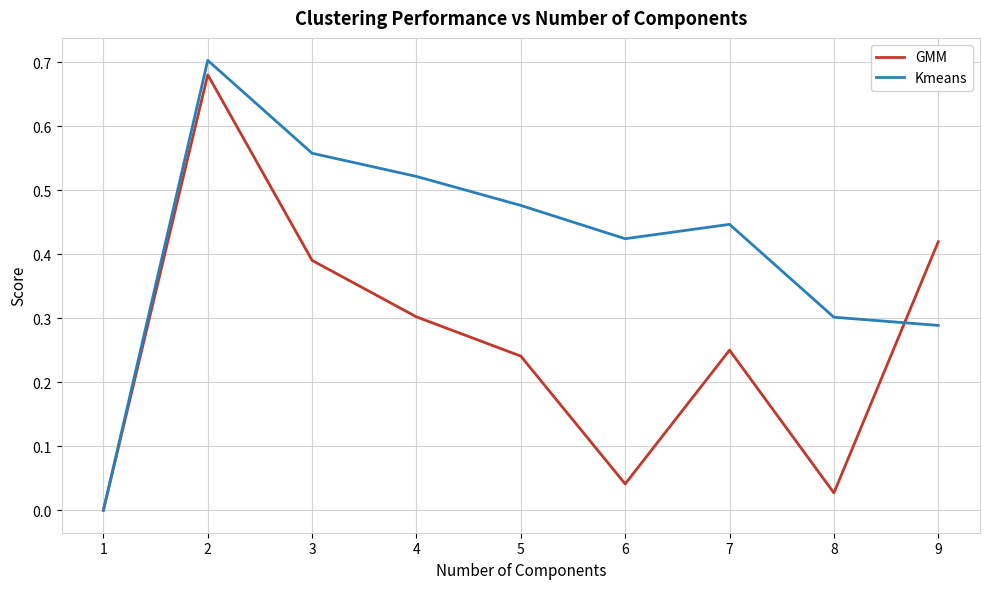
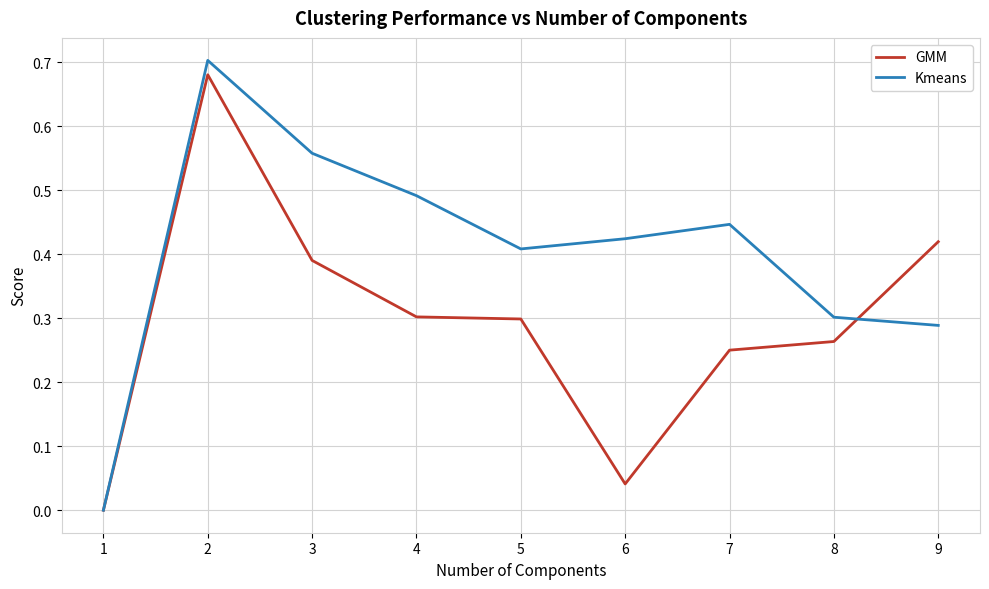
  {
    "GMM": {
      "2": 0.68,
      "3": 0.39,
      "4": 0.30,
-     "5": 0.24,
+     "5": 0.30,
      "6": 0.04,
      "7": 0.25,
-     "8": 0.03,
+     "8": 0.26,
      "9": 0.42
    },
    "Kmeans": {
      "2": 0.70,
      "3": 0.56,
-     "4": 0.52,
-     "5": 0.48,
+     "4": 0.49,
+     "5": 0.41,
      "6": 0.42,
      "7": 0.45,
      "8": 0.30,
      "9": 0.29
    }
  }
